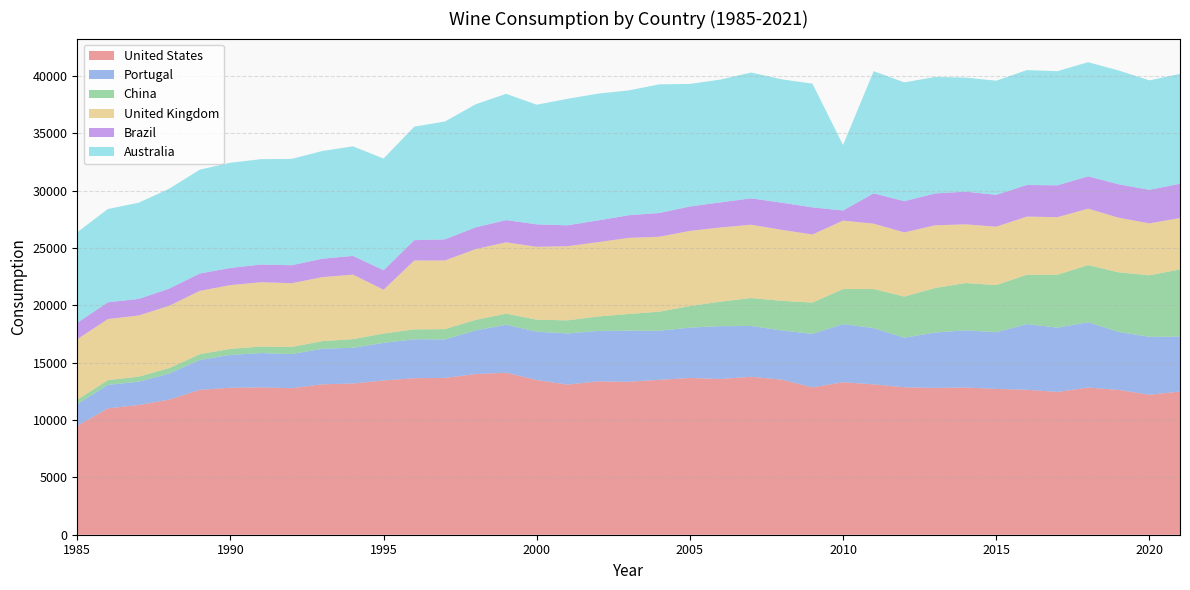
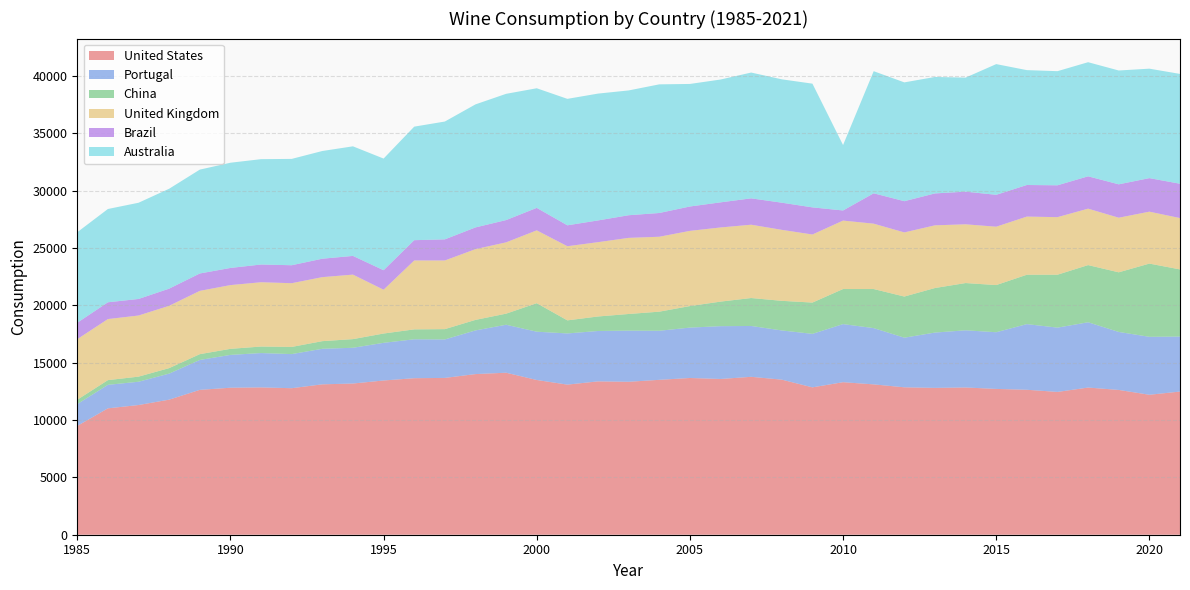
  {
    "United States": {
      "1985": 9500,
      "1990": 12800,
      "1995": 13500,
      "2000": 13500,
      "2005": 13700,
      "2010": 13300,
      "2015": 12700,
      "2020": 12200
    },
    "Portugal": {
      "1985": 1900,
      "1990": 2900,
      "1995": 3300,
      "2000": 4200,
      "2005": 4400,
      "2010": 5100,
      "2015": 4900,
      "2020": 5100
    },
    "China": {
      "1985": 400,
      "1990": 500,
      "1995": 800,
-     "2000": 1100,
+     "2000": 2500,
      "2005": 1900,
      "2010": 3100,
      "2015": 4100,
-     "2020": 5400
+     "2020": 6400
    },
    "United Kingdom": {
      "1985": 5300,
      "1990": 5600,
      "1995": 3800,
      "2000": 6400,
      "2005": 6600,
      "2010": 6000,
      "2015": 5100,
      "2020": 4500
    },
    "Brazil": {
      "1985": 1400,
      "1990": 1500,
      "1995": 1700,
      "2000": 2000,
      "2005": 2100,
      "2010": 900,
      "2015": 2800,
      "2020": 2900
    },
    "Australia": {
      "1985": 7900,
      "1990": 9200,
      "1995": 9700,
      "2000": 10400,
      "2005": 10700,
      "2010": 5700,
-     "2015": 10000,
+     "2015": 11400,
      "2020": 9500
    }
  }
